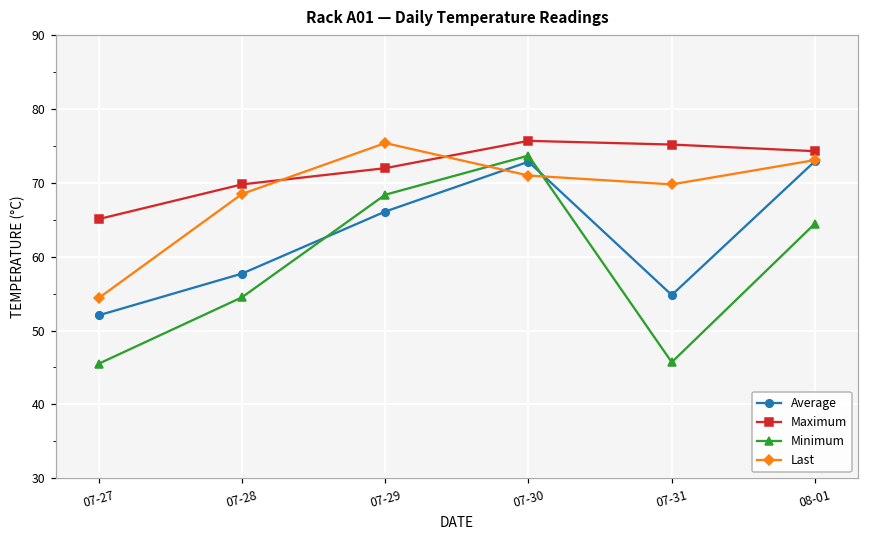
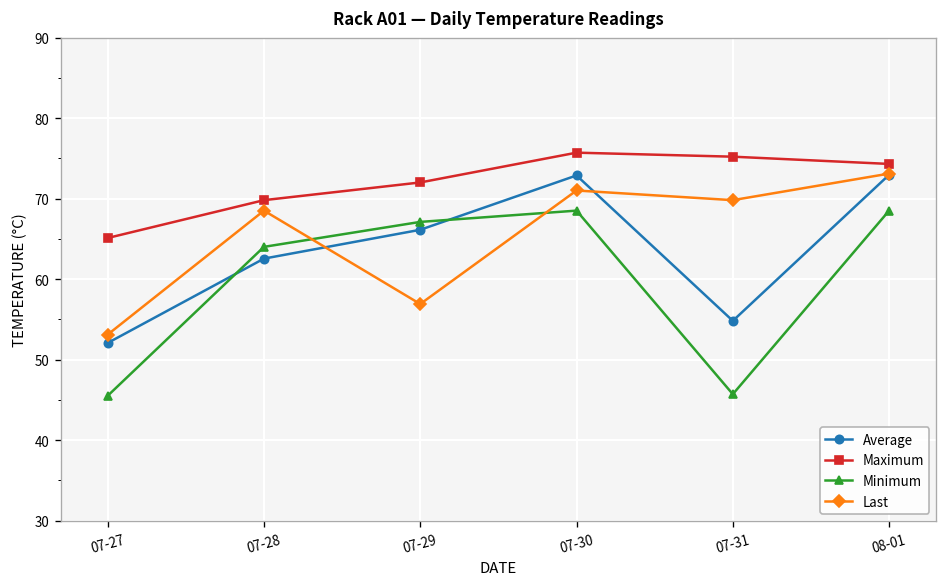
  {
    "Average": {
      "07-27": 52,
-     "07-28": 58,
+     "07-28": 63,
      "07-29": 66,
      "07-30": 73,
      "07-31": 55
    },
    "Maximum": {
      "07-27": 65,
      "07-28": 70,
      "07-29": 72,
      "07-30": 76,
      "07-31": 75,
      "08-01": 74
    },
    "Minimum": {
      "07-27": 46,
-     "07-28": 55,
-     "07-29": 68,
-     "07-30": 74,
+     "07-28": 64,
+     "07-29": 67,
+     "07-30": 69,
      "07-31": 46,
-     "08-01": 65
+     "08-01": 69
    },
    "Last": {
-     "07-27": 54,
+     "07-27": 53,
      "07-28": 69,
-     "07-29": 75,
+     "07-29": 57,
      "07-30": 71,
      "07-31": 70
    }
  }
